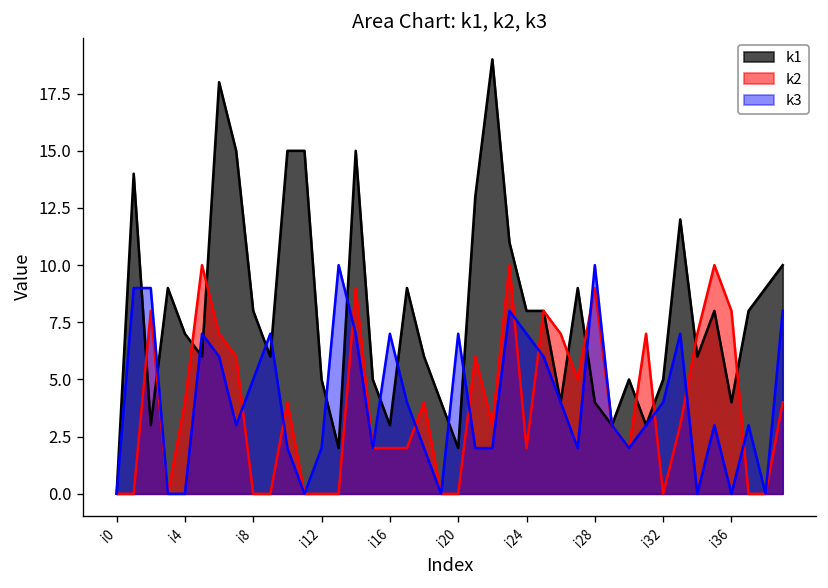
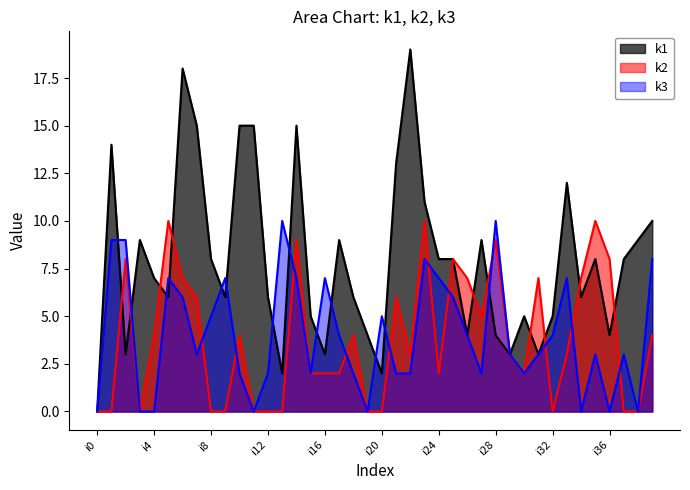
  {
    "k1": {
      "i4": 7,
      "i8": 8,
-     "i12": 5,
+     "i12": 6,
      "i16": 3,
      "i20": 2,
      "i24": 8,
      "i28": 4,
      "i32": 5,
      "i36": 4
    },
    "k2": {
      "i4": 4,
      "i8": 0,
      "i12": 0,
      "i16": 2,
      "i20": 0,
      "i24": 2,
      "i28": 9,
      "i32": 0,
      "i36": 8
    },
    "k3": {
      "i4": 0,
      "i8": 5,
      "i12": 2,
      "i16": 7,
-     "i20": 7,
+     "i20": 5,
      "i24": 7,
      "i28": 10,
      "i32": 4,
      "i36": 0
    }
  }
